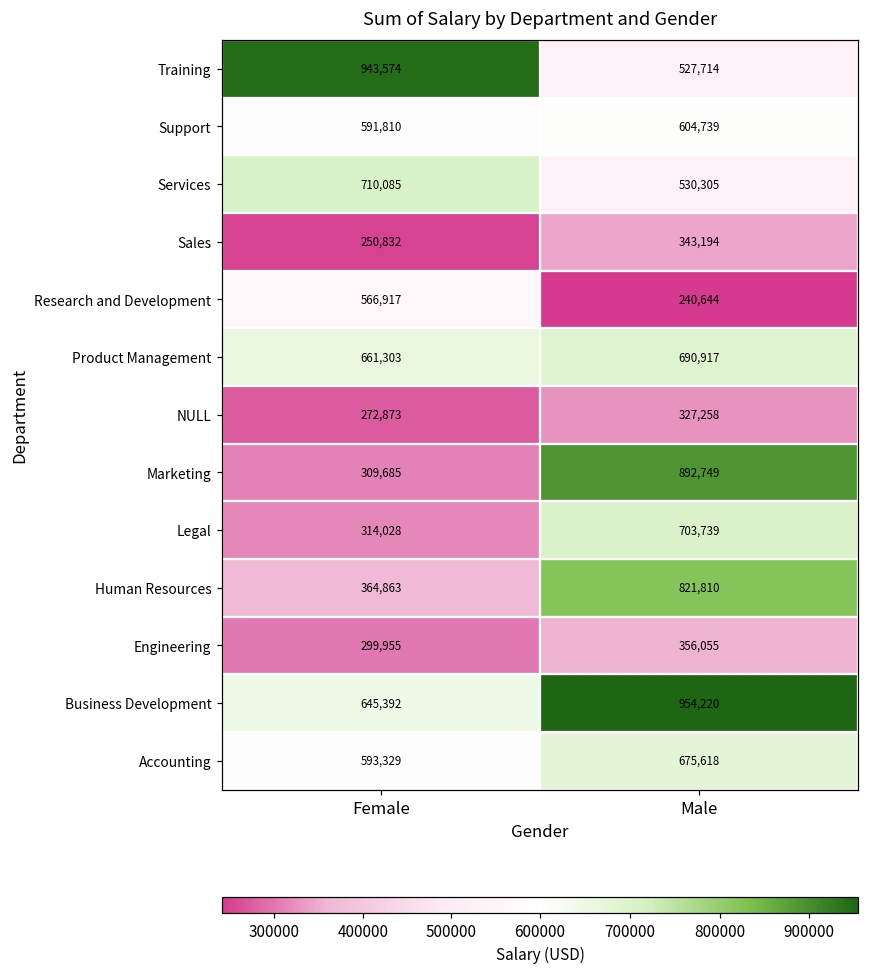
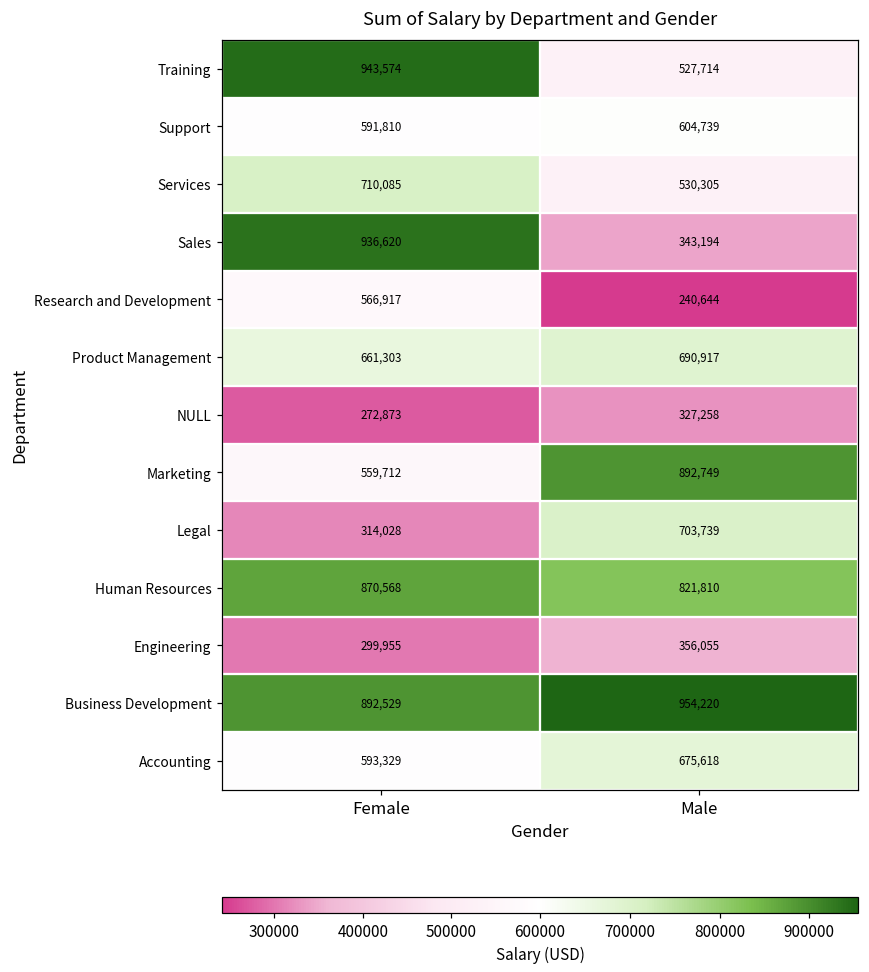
  {
    "Training": {
      "Female": "943,574",
      "Male": "527,714"
    },
    "Support": {
      "Female": "591,810",
      "Male": "604,739"
    },
    "Services": {
      "Female": "710,085",
      "Male": "530,305"
    },
    "Sales": {
-     "Female": "250,832",
+     "Female": "936,620",
      "Male": "343,194"
    },
    "Research and Development": {
      "Female": "566,917",
      "Male": "240,644"
    },
    "Product Management": {
      "Female": "661,303",
      "Male": "690,917"
    },
    "NULL": {
      "Female": "272,873",
      "Male": "327,258"
    },
    "Marketing": {
-     "Female": "309,685",
+     "Female": "559,712",
      "Male": "892,749"
    },
    "Legal": {
      "Female": "314,028",
      "Male": "703,739"
    },
    "Human Resources": {
-     "Female": "364,863",
+     "Female": "870,568",
      "Male": "821,810"
    },
    "Engineering": {
      "Female": "299,955",
      "Male": "356,055"
    },
    "Business Development": {
-     "Female": "645,392",
+     "Female": "892,529",
      "Male": "954,220"
    },
    "Accounting": {
      "Female": "593,329",
      "Male": "675,618"
    }
  }
